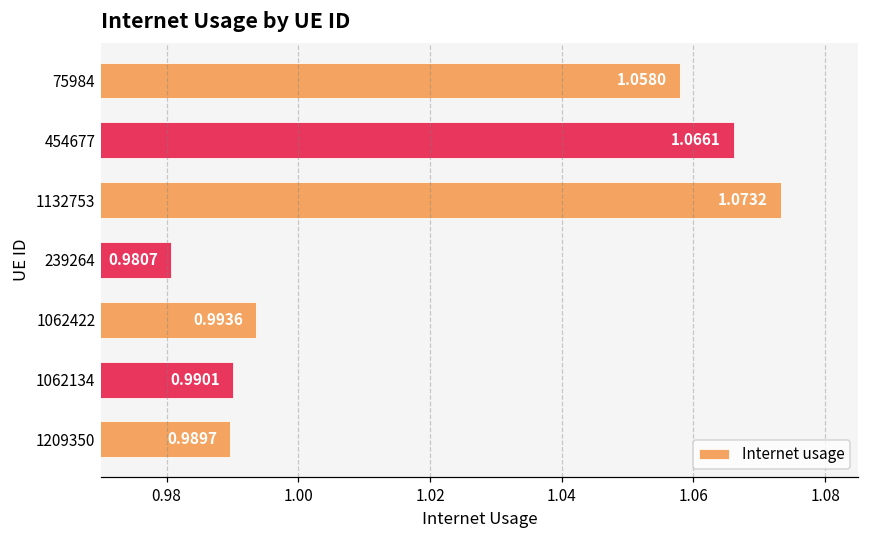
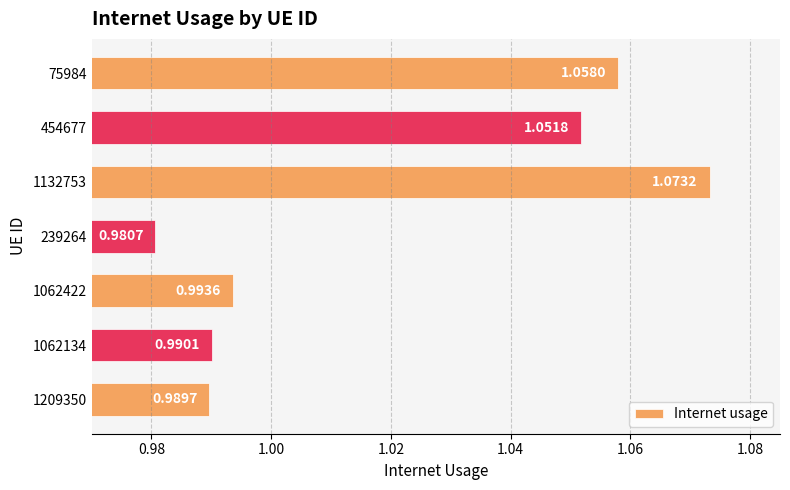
  {
    "75984": 1.0580,
-   "454677": 1.0661,
+   "454677": 1.0518,
    "1132753": 1.0732,
    "239264": 0.9807,
    "1062422": 0.9936,
    "1062134": 0.9901,
    "1209350": 0.9897
  }
